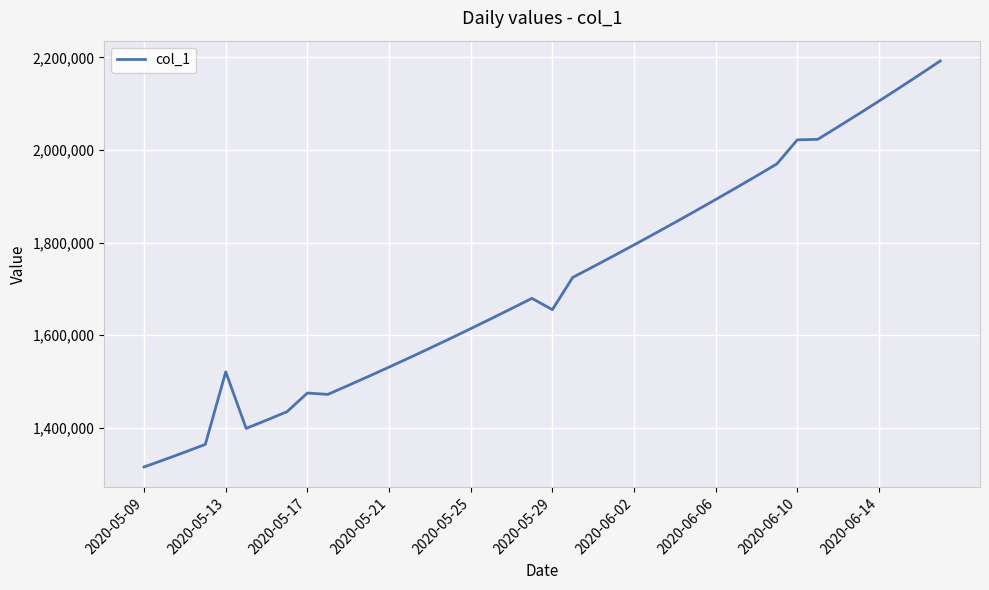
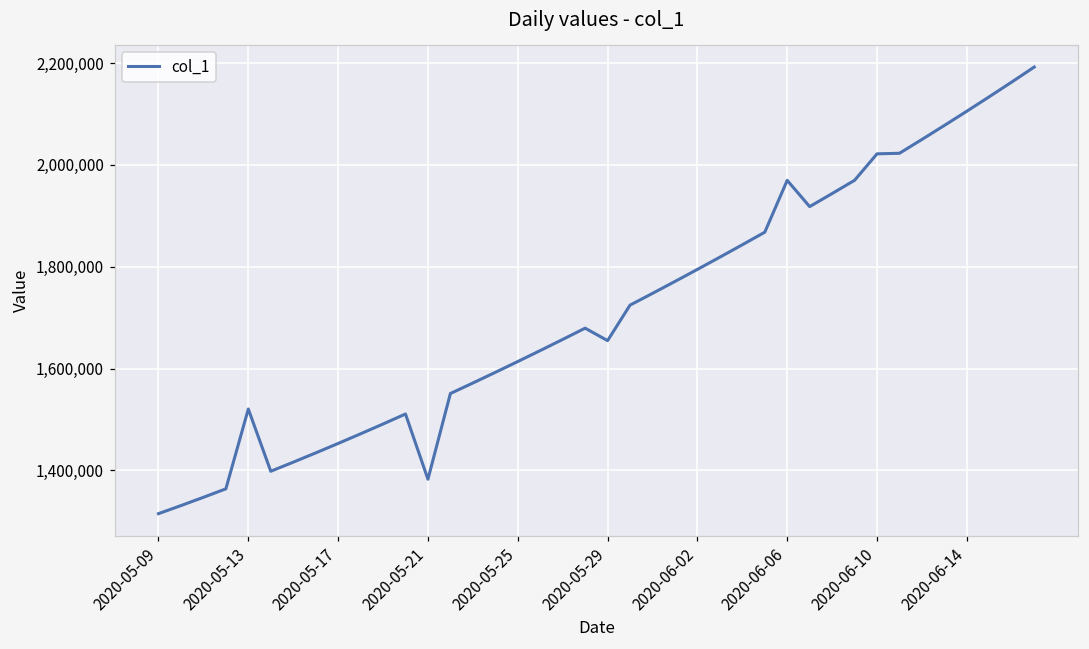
  {
    "2020-05-09": "1,320,000",
    "2020-05-13": "1,520,000",
-   "2020-05-17": "1,470,000",
-   "2020-05-21": "1,530,000",
+   "2020-05-17": "1,450,000",
+   "2020-05-21": "1,380,000",
    "2020-05-25": "1,610,000",
    "2020-05-29": "1,650,000",
    "2020-06-02": "1,790,000",
-   "2020-06-06": "1,890,000",
+   "2020-06-06": "1,970,000",
    "2020-06-10": "2,020,000",
    "2020-06-14": "2,110,000"
  }
